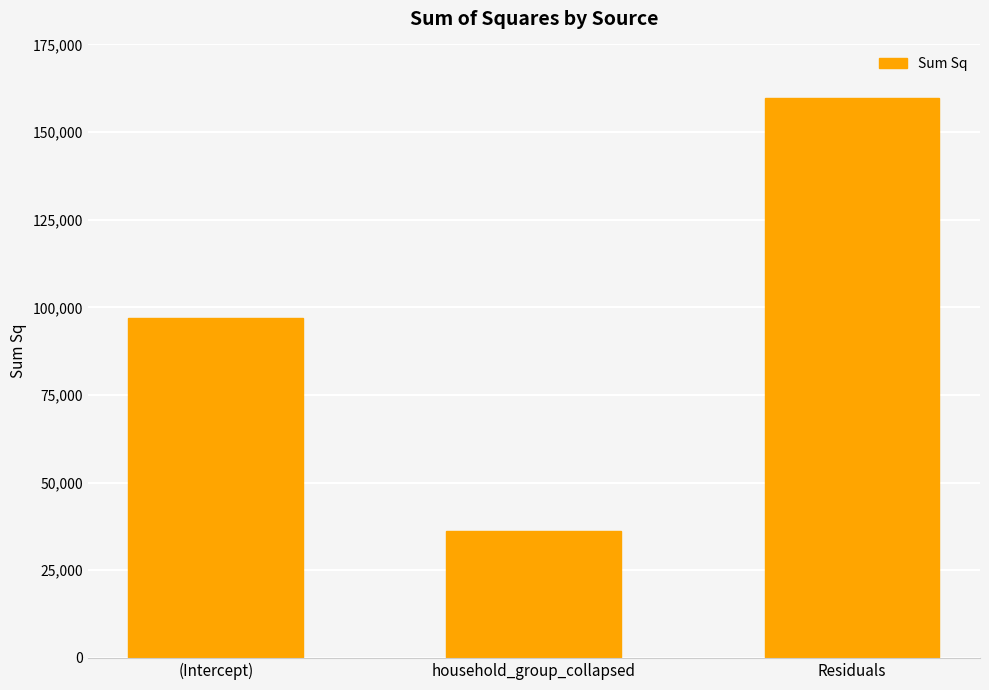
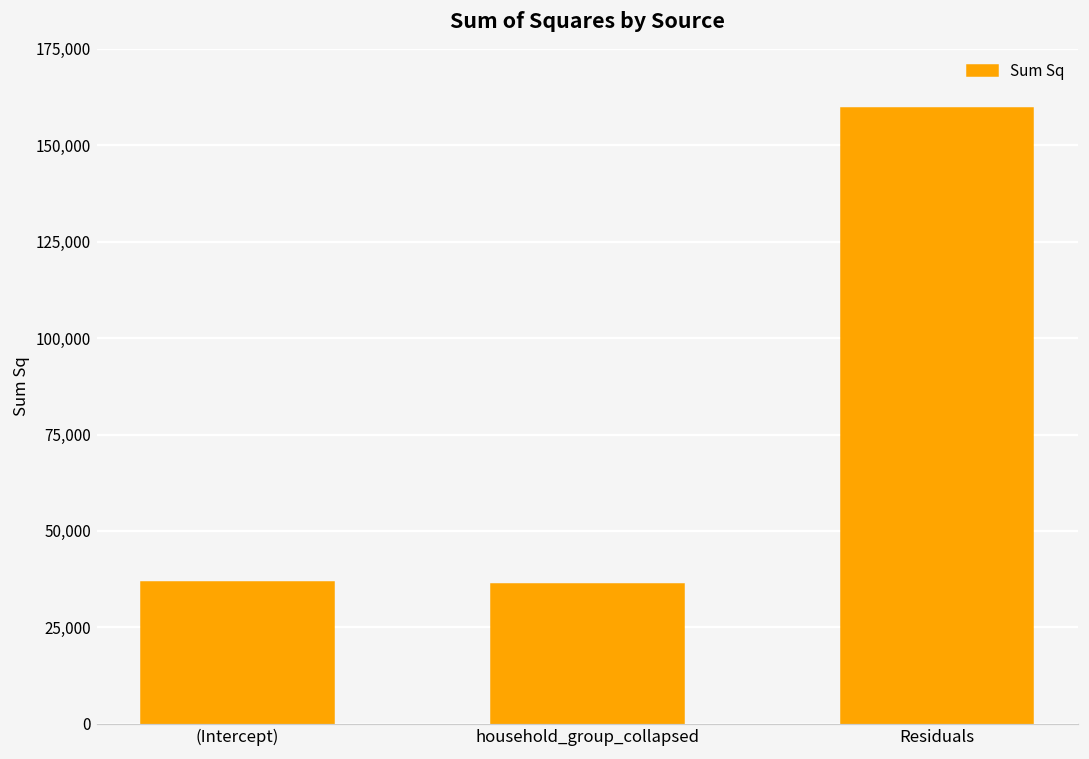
  {
-   "(Intercept)": "97,000",
+   "(Intercept)": "37,000",
    "household_group_collapsed": "36,000",
    "Residuals": "160,000"
  }
